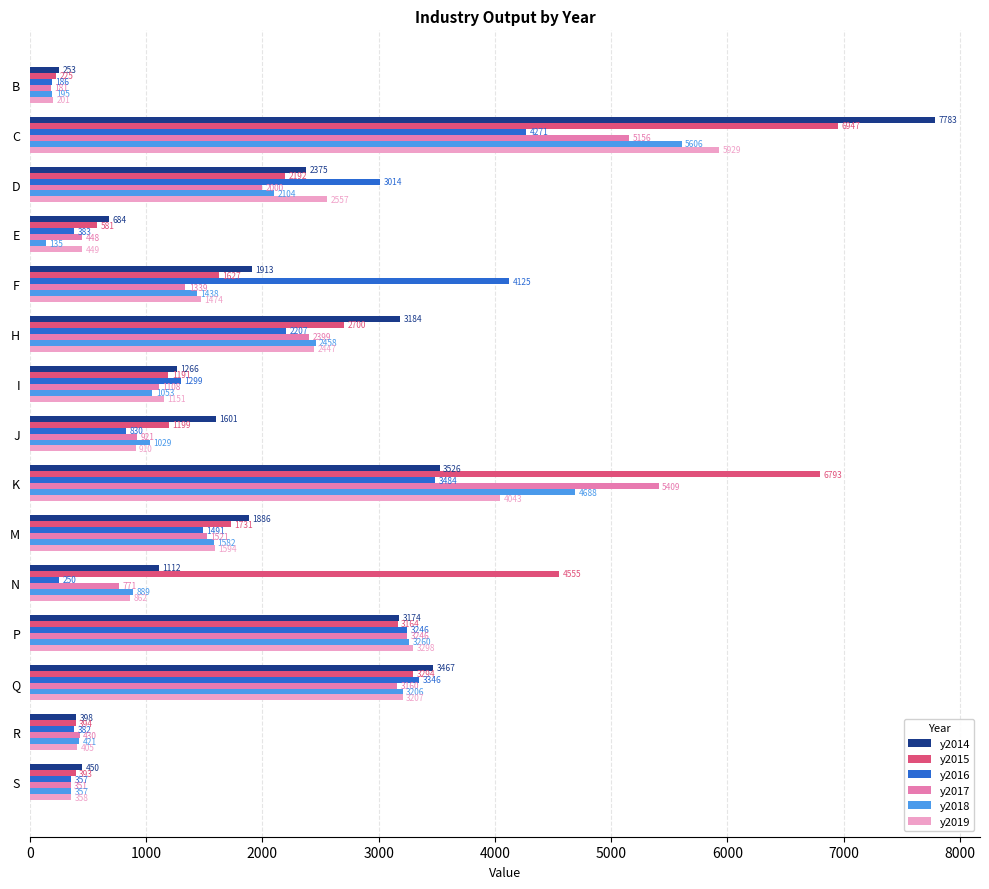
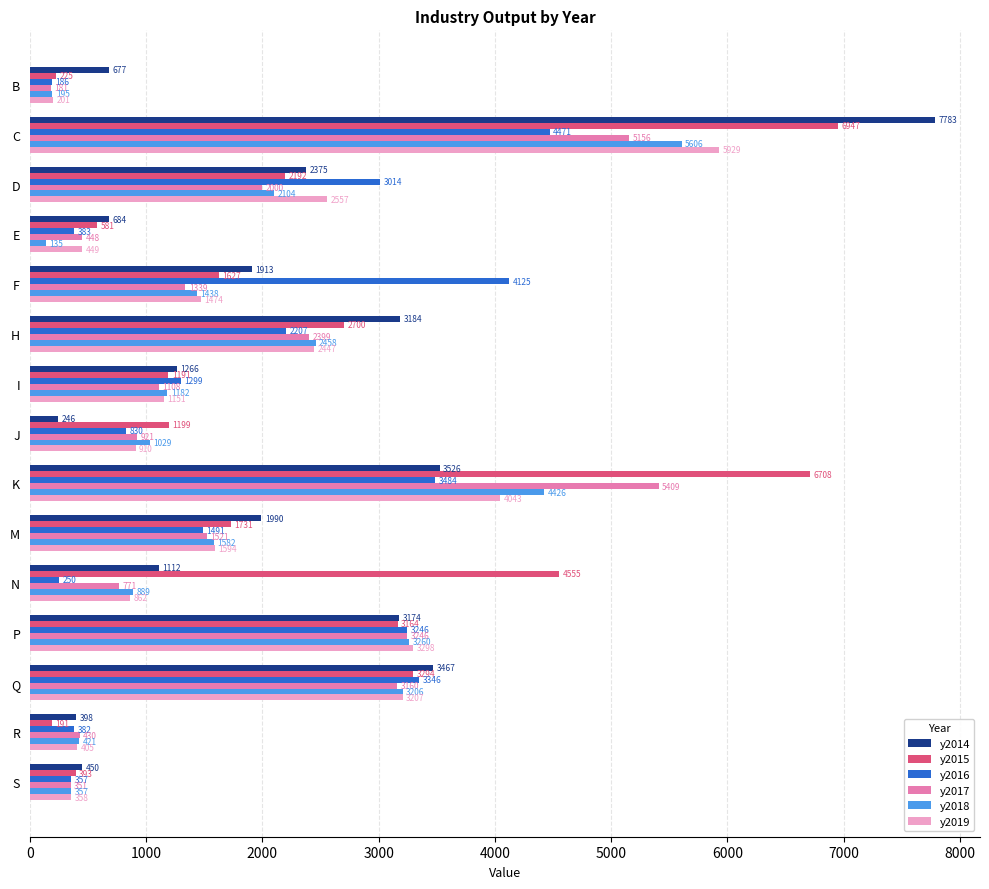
  {
    "y2014": {
-     "B": 253,
+     "B": 677,
      "C": 7783,
      "D": 2375,
      "E": 684,
      "F": 1913,
      "H": 3184,
-     "J": 1601,
+     "J": 246,
      "K": 3526,
-     "M": 1886,
+     "M": 1990,
      "N": 1112,
      "Q": 3467
    },
    "y2015": {
      "C": 6947,
      "D": 2192,
      "E": 581,
      "F": 1627,
      "H": 2700,
      "J": 1199,
-     "K": 6793,
+     "K": 6708,
      "M": 1731,
      "N": 4555,
-     "R": 394
+     "R": 191
    },
    "y2016": {
-     "C": 4271,
+     "C": 4471,
      "D": 3014,
      "F": 4125,
      "H": 2207,
      "I": 1299,
      "J": 830,
      "K": 3484,
      "N": 250
    },
    "y2018": {
      "C": 5606,
      "D": 2104,
      "E": 135,
-     "I": 1053,
+     "I": 1182,
      "J": 1029,
-     "K": 4688
+     "K": 4426
    }
  }
